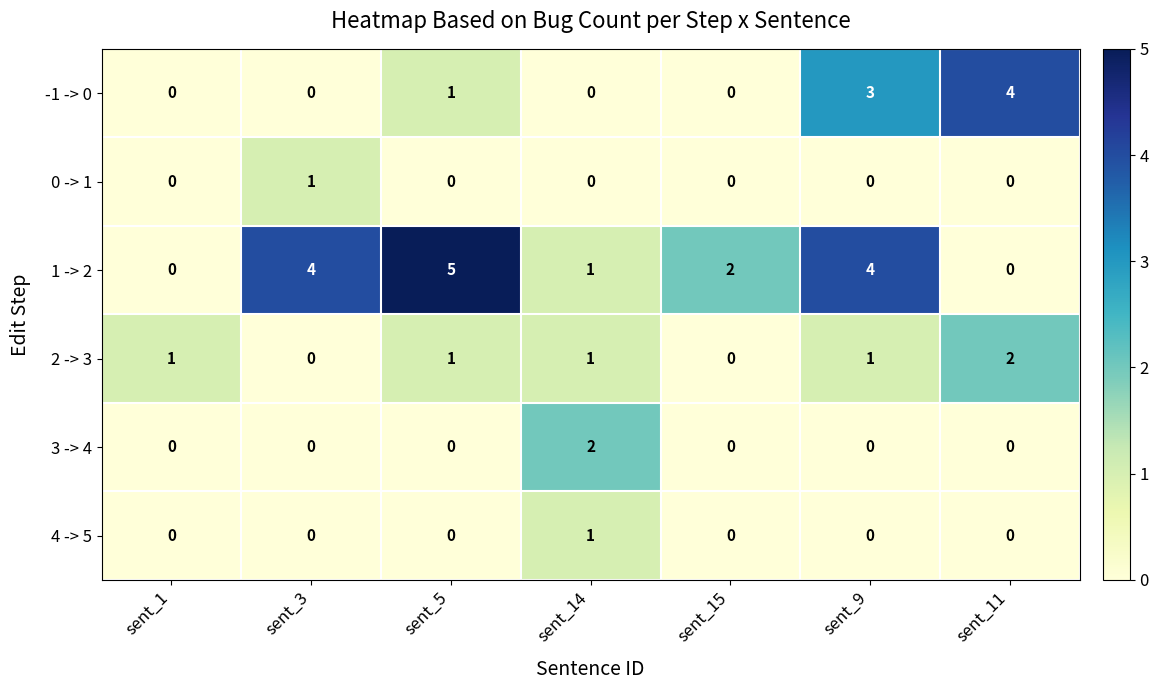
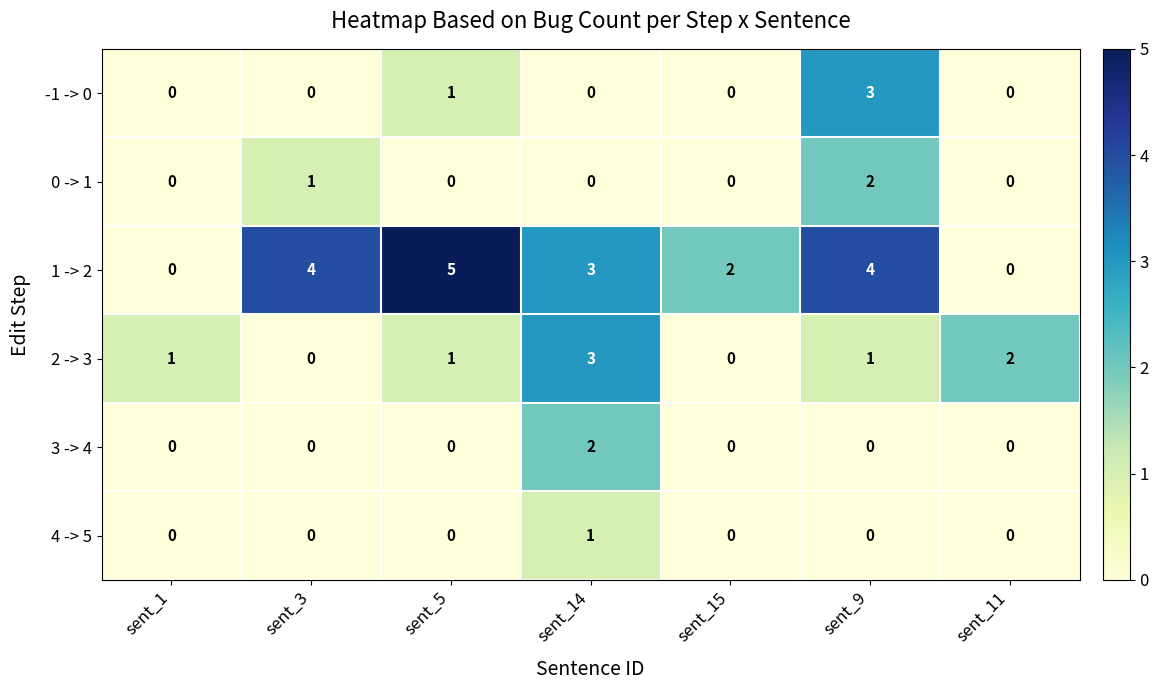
  {
    "-1 -> 0": {
      "sent_1": 0,
      "sent_3": 0,
      "sent_5": 1,
      "sent_14": 0,
      "sent_15": 0,
      "sent_9": 3,
-     "sent_11": 4
+     "sent_11": 0
    },
    "0 -> 1": {
      "sent_1": 0,
      "sent_3": 1,
      "sent_5": 0,
      "sent_14": 0,
      "sent_15": 0,
-     "sent_9": 0,
+     "sent_9": 2,
      "sent_11": 0
    },
    "1 -> 2": {
      "sent_1": 0,
      "sent_3": 4,
      "sent_5": 5,
-     "sent_14": 1,
+     "sent_14": 3,
      "sent_15": 2,
      "sent_9": 4,
      "sent_11": 0
    },
    "2 -> 3": {
      "sent_1": 1,
      "sent_3": 0,
      "sent_5": 1,
-     "sent_14": 1,
+     "sent_14": 3,
      "sent_15": 0,
      "sent_9": 1,
      "sent_11": 2
    },
    "3 -> 4": {
      "sent_1": 0,
      "sent_3": 0,
      "sent_5": 0,
      "sent_14": 2,
      "sent_15": 0,
      "sent_9": 0,
      "sent_11": 0
    },
    "4 -> 5": {
      "sent_1": 0,
      "sent_3": 0,
      "sent_5": 0,
      "sent_14": 1,
      "sent_15": 0,
      "sent_9": 0,
      "sent_11": 0
    }
  }
